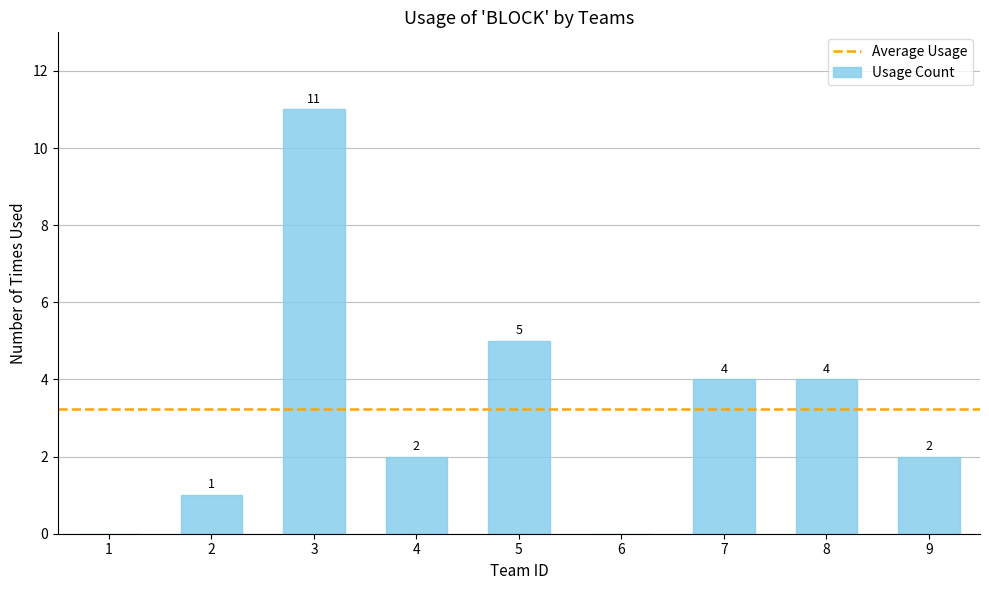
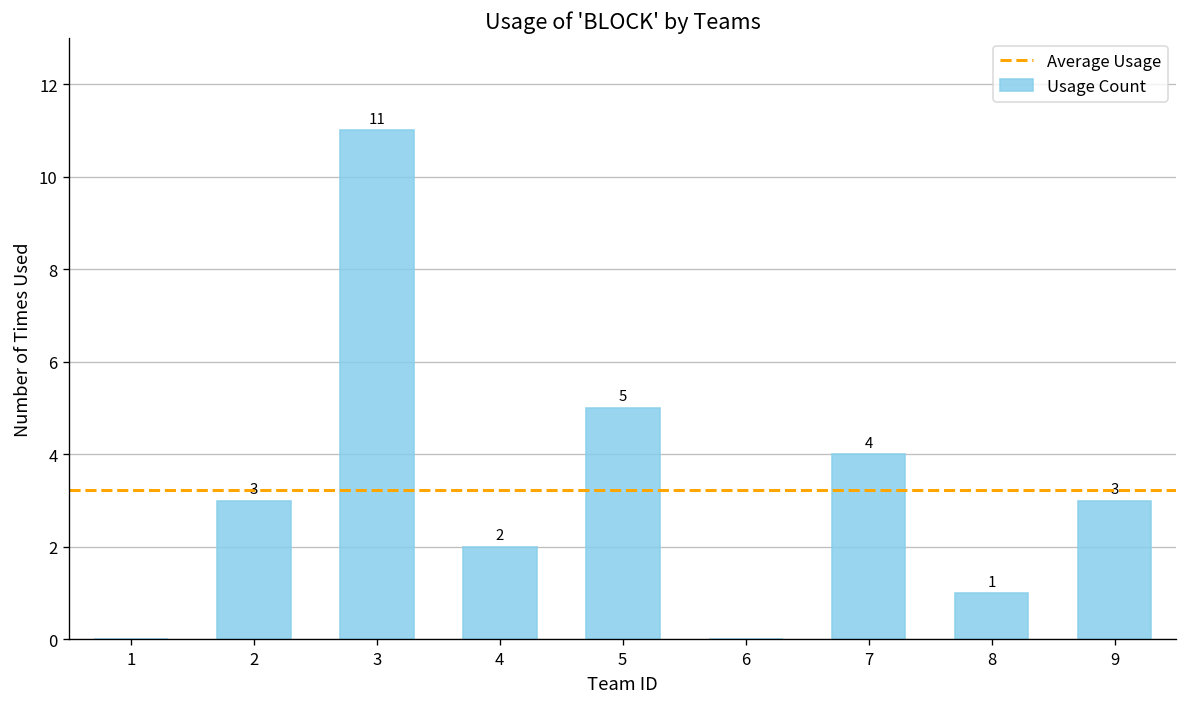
  {
-   "2": 1,
+   "2": 3,
    "3": 11,
    "4": 2,
    "5": 5,
    "7": 4,
-   "8": 4,
-   "9": 2
+   "8": 1,
+   "9": 3
  }
